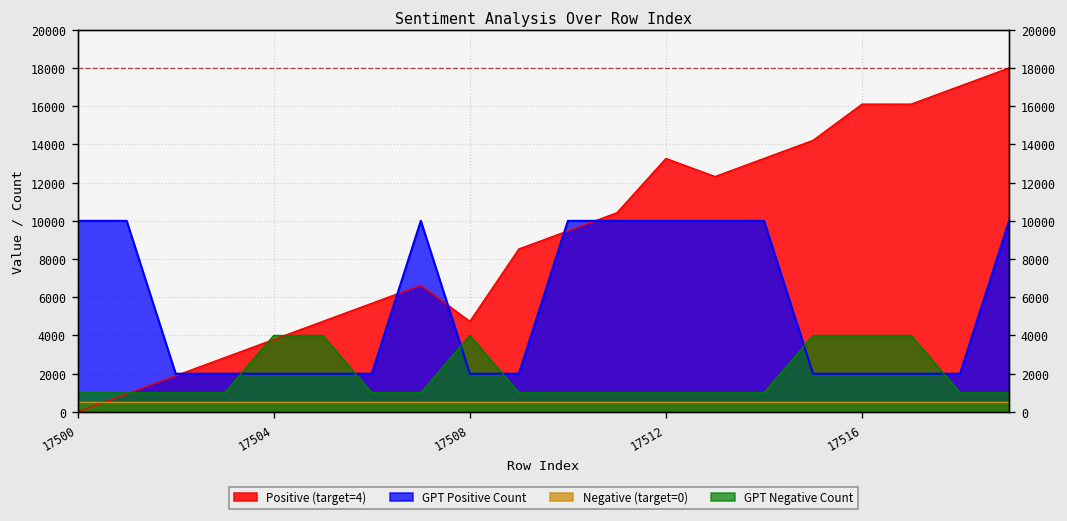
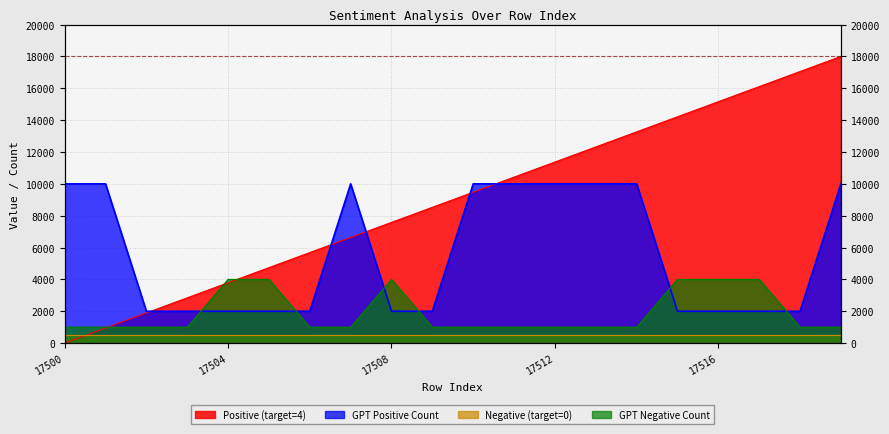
  {
    "Positive (target=4)": {
      "17500": 0,
      "17504": 3800,
-     "17508": 4700,
-     "17512": 13300,
-     "17516": 16100
+     "17508": 7600,
+     "17512": 11400,
+     "17516": 15200
    },
    "GPT Positive Count": {
      "17500": 10000,
      "17504": 2000,
      "17508": 2000,
      "17512": 10000,
      "17516": 2000
    },
    "Negative (target=0)": {
      "17500": 500,
      "17504": 500,
      "17508": 500,
      "17512": 500,
      "17516": 500
    },
    "GPT Negative Count": {
      "17500": 1000,
      "17504": 4000,
      "17508": 4000,
      "17512": 1000,
      "17516": 4000
    }
  }
